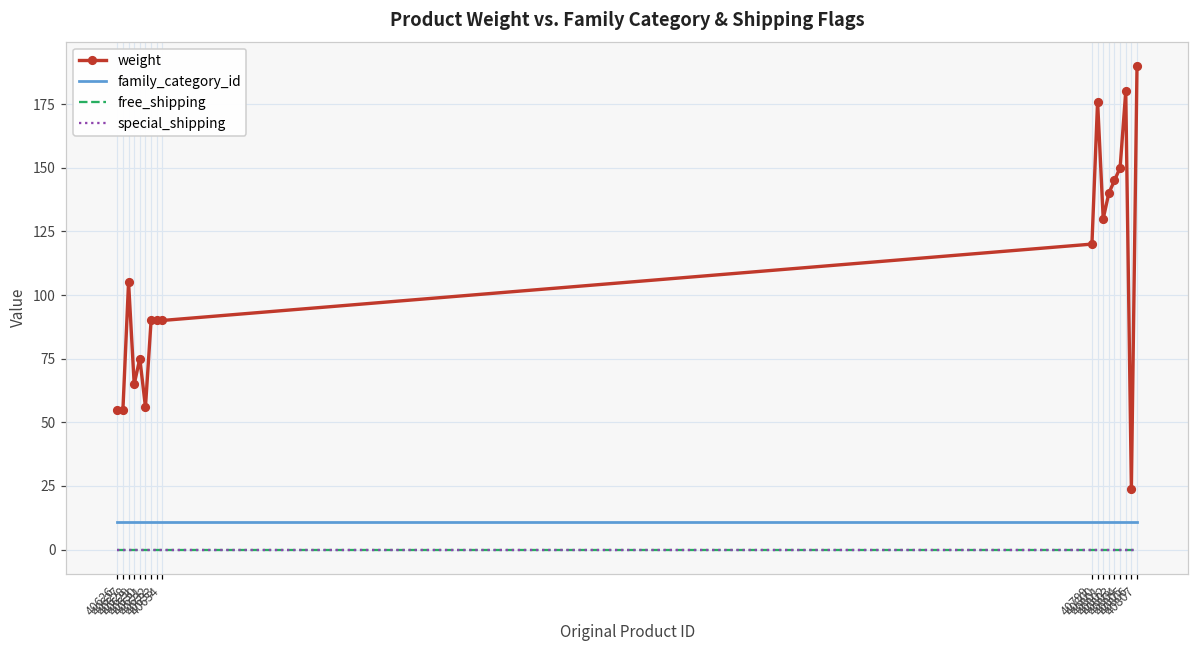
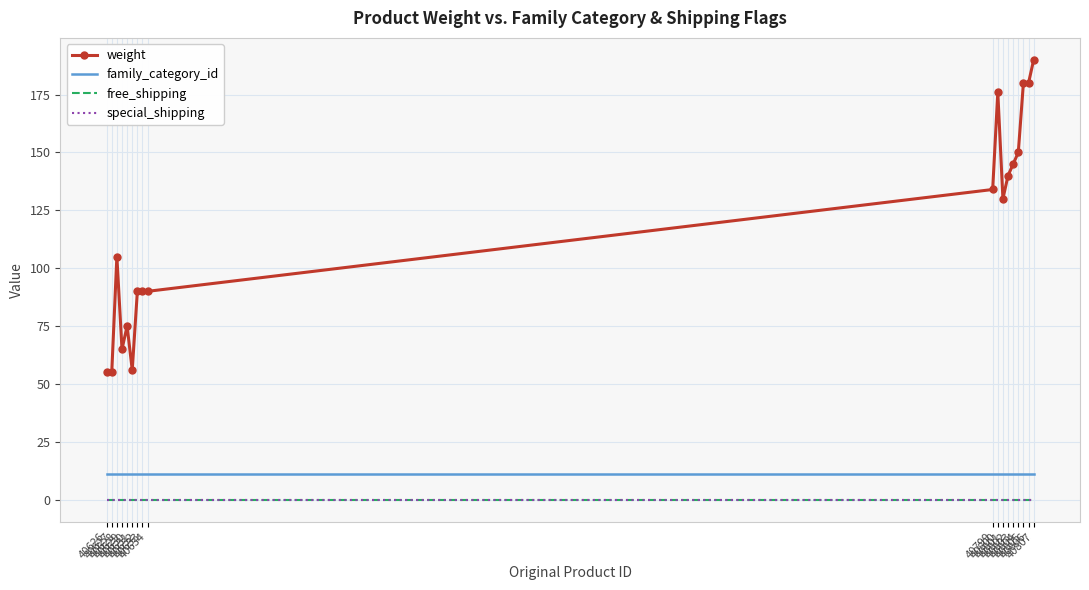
  {
    "weight": {
      "40626": 55,
      "40627": 55,
      "40628": 105,
      "40629": 65,
      "40630": 75,
      "40631": 56,
      "40632": 90,
      "40633": 90,
      "40634": 90,
-     "40799": 120,
+     "40799": 134,
      "40800": 176,
      "40801": 130,
      "40802": 140,
      "40803": 145,
      "40804": 150,
      "40805": 180,
-     "40806": 24,
+     "40806": 180,
      "40807": 190
    },
    "family_category_id": {
      "40626": 11,
      "40627": 11,
      "40628": 11,
      "40629": 11,
      "40630": 11,
      "40631": 11,
      "40632": 11,
      "40633": 11,
      "40634": 11,
      "40799": 11,
      "40800": 11,
      "40801": 11,
      "40802": 11,
      "40803": 11,
      "40804": 11,
      "40805": 11,
      "40806": 11,
      "40807": 11
    },
    "special_shipping": {
      "40626": 0,
      "40627": 0,
      "40628": 0,
      "40629": 0,
      "40630": 0,
      "40631": 0,
      "40632": 0,
      "40633": 0,
      "40634": 0,
      "40799": 0,
      "40800": 0,
      "40801": 0,
      "40802": 0,
      "40803": 0,
      "40804": 0,
      "40805": 0,
      "40806": 0,
      "40807": 0
    }
  }
